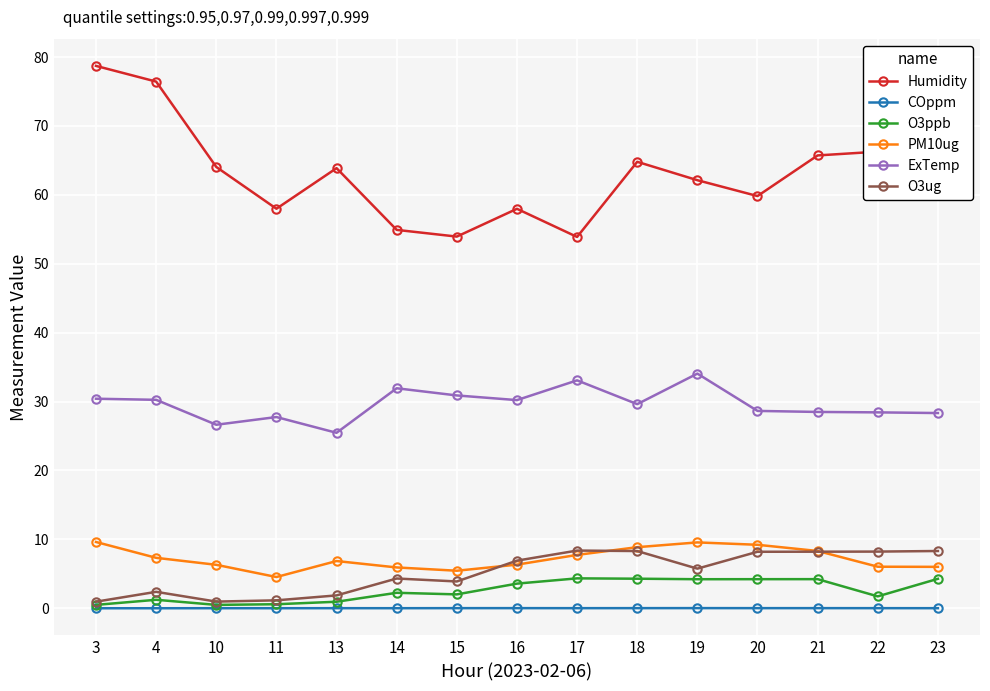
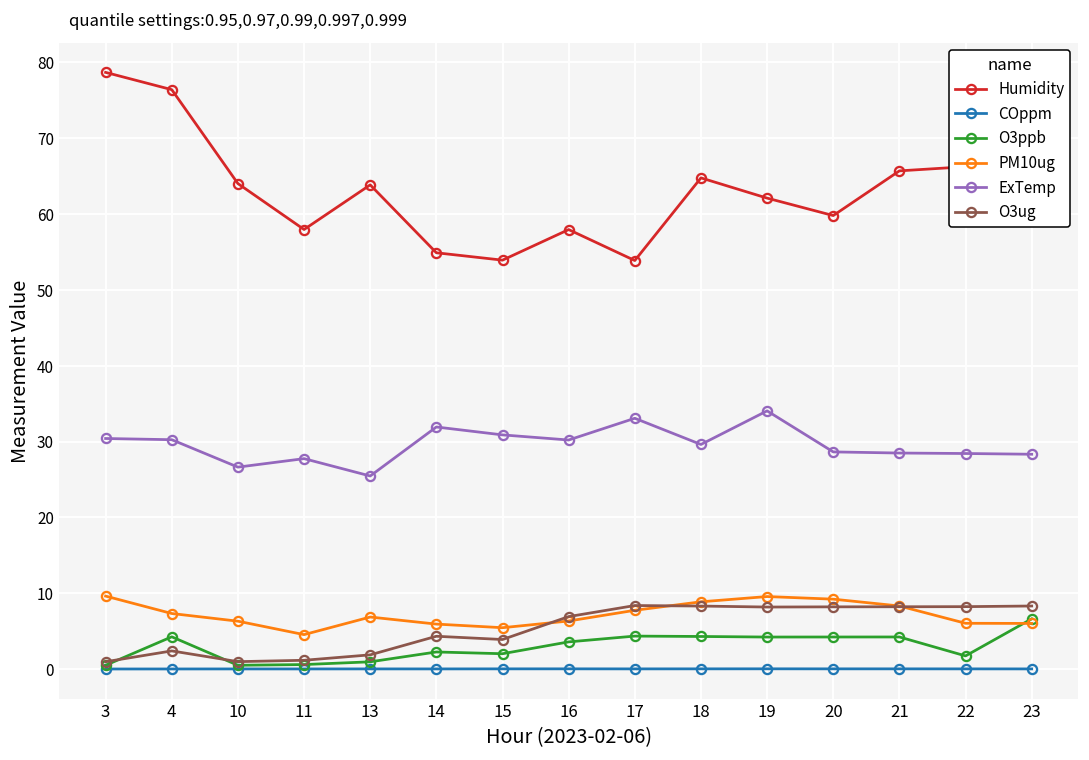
  {
    "Humidity": {
      "3": 79,
      "4": 76,
      "10": 64,
      "11": 58,
      "13": 64,
      "14": 55,
      "15": 54,
      "16": 58,
      "17": 54,
      "18": 65,
      "19": 62,
      "20": 60,
      "21": 66
    },
    "COppm": {
      "3": 0,
      "4": 0,
      "10": 0,
      "11": 0,
      "13": 0,
      "14": 0,
      "15": 0,
      "16": 0,
      "17": 0,
      "18": 0,
      "19": 0,
      "20": 0,
      "21": 0,
      "22": 0,
      "23": 0
    },
    "O3ppb": {
      "3": 1,
-     "4": 1,
+     "4": 4,
      "10": 1,
      "11": 1,
      "13": 1,
      "14": 2,
      "15": 2,
      "16": 4,
      "17": 4,
      "18": 4,
      "19": 4,
      "20": 4,
      "21": 4,
      "22": 2,
-     "23": 4
+     "23": 7
    },
    "PM10ug": {
      "3": 10,
      "4": 7,
      "10": 6,
      "11": 5,
      "13": 7,
      "14": 6,
      "15": 5,
      "16": 6,
      "17": 8,
      "18": 9,
      "19": 10,
      "20": 9,
      "22": 6,
      "23": 6
    },
    "ExTemp": {
      "3": 30,
      "4": 30,
      "10": 27,
      "11": 28,
      "13": 25,
      "14": 32,
      "15": 31,
      "16": 30,
      "17": 33,
      "18": 30,
      "19": 34,
      "20": 29,
      "21": 28,
      "22": 28,
      "23": 28
    },
    "O3ug": {
      "3": 1,
      "4": 2,
      "10": 1,
      "11": 1,
      "13": 2,
      "14": 4,
      "15": 4,
      "16": 7,
      "17": 8,
      "18": 8,
-     "19": 6,
+     "19": 8,
      "20": 8,
      "22": 8,
      "23": 8
    }
  }
